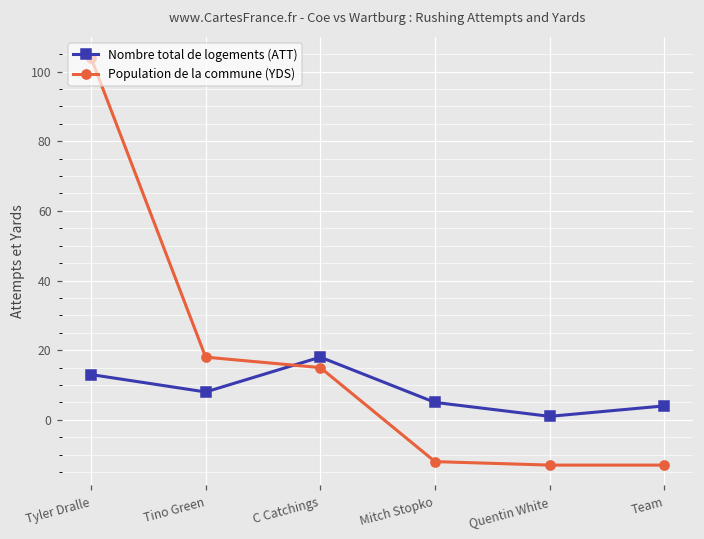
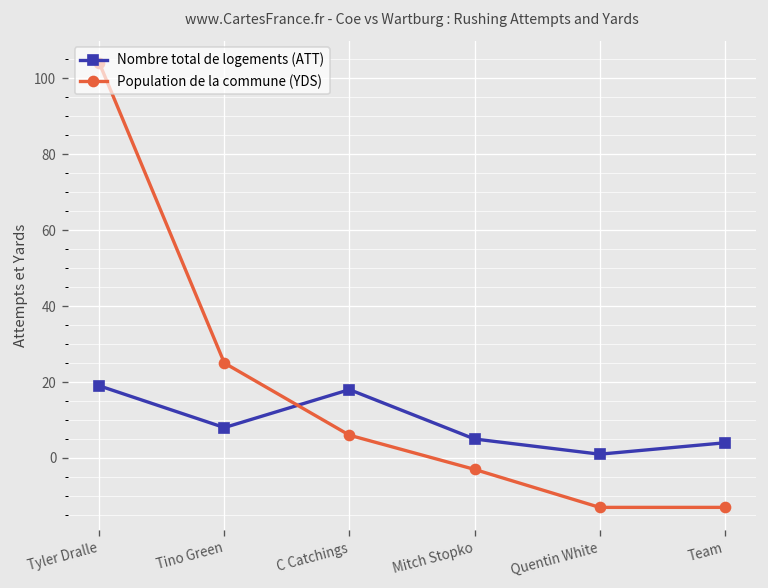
  {
    "Nombre total de logements (ATT)": {
-     "Tyler Dralle": 13,
+     "Tyler Dralle": 19,
      "Tino Green": 8,
      "C Catchings": 18,
      "Mitch Stopko": 5,
      "Quentin White": 1,
      "Team": 4
    },
    "Population de la commune (YDS)": {
-     "Tino Green": 18,
-     "C Catchings": 15,
-     "Mitch Stopko": -12,
+     "Tino Green": 25,
+     "C Catchings": 6,
+     "Mitch Stopko": -3,
      "Quentin White": -13,
      "Team": -13
    }
  }
